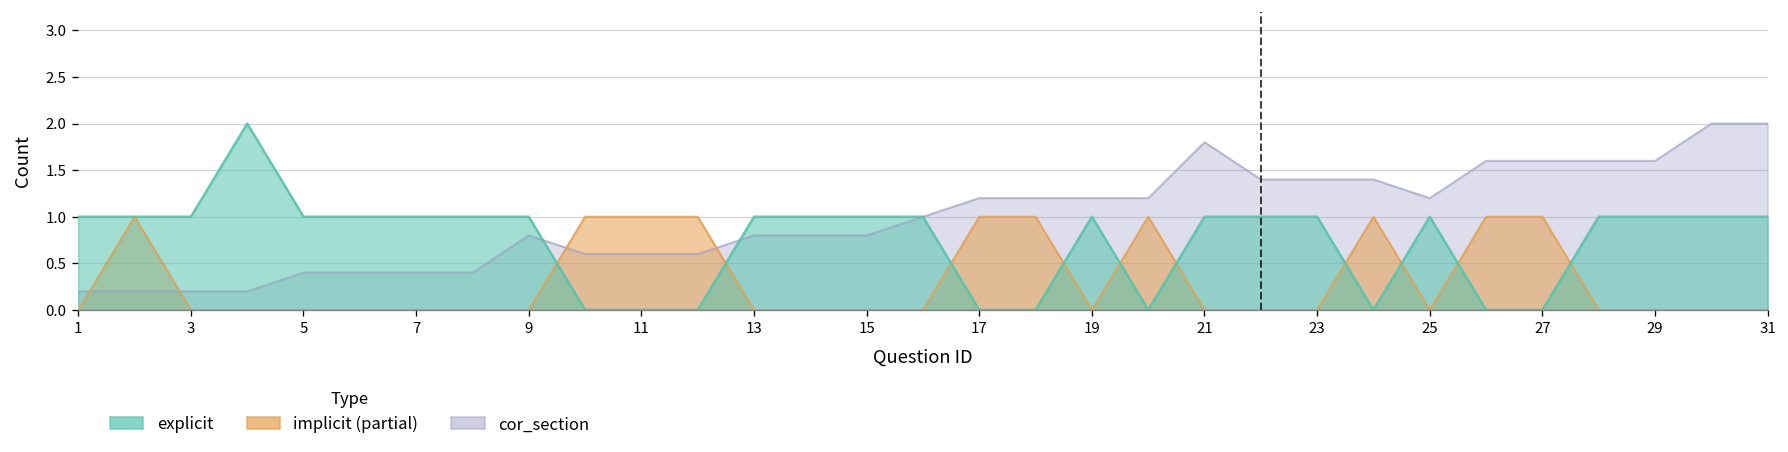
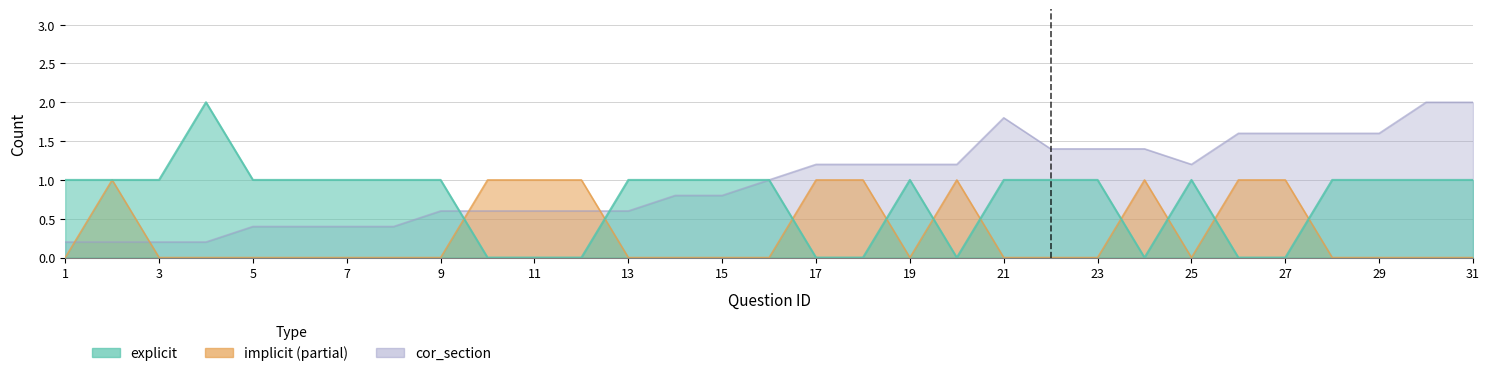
  {
    "cor_section": {
      "1": 0.2,
      "3": 0.2,
      "5": 0.4,
      "7": 0.4,
-     "9": 0.8,
+     "9": 0.6,
      "11": 0.6,
-     "13": 0.8,
+     "13": 0.6,
      "15": 0.8,
      "17": 1.2,
      "19": 1.2,
      "21": 1.8,
      "23": 1.4,
      "25": 1.2,
      "27": 1.6,
      "29": 1.6,
      "31": 2.0
    },
    "explicit": {
      "1": 1.0,
      "3": 1.0,
      "5": 1.0,
      "7": 1.0,
      "9": 1.0,
      "11": 0.0,
      "13": 1.0,
      "15": 1.0,
      "17": 0.0,
      "19": 1.0,
      "21": 1.0,
      "23": 1.0,
      "25": 1.0,
      "27": 0.0,
      "29": 1.0,
      "31": 1.0
    }
  }
